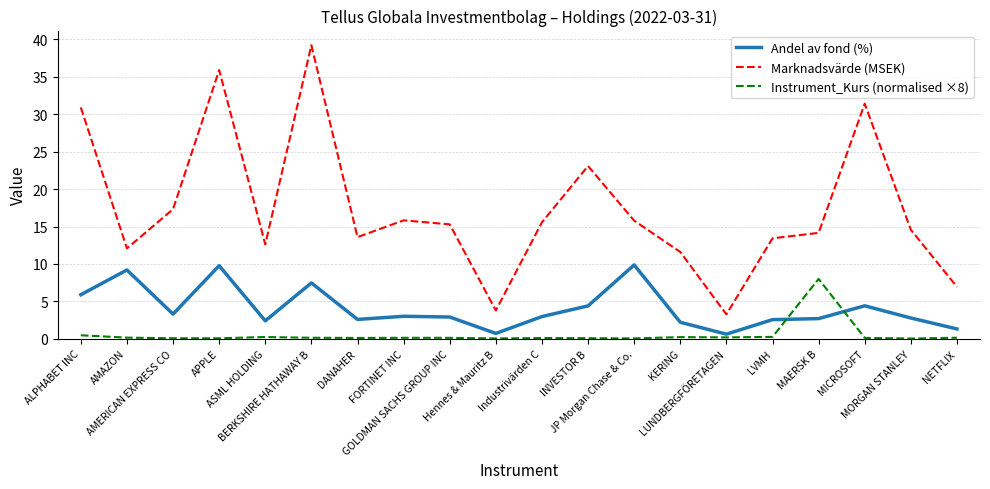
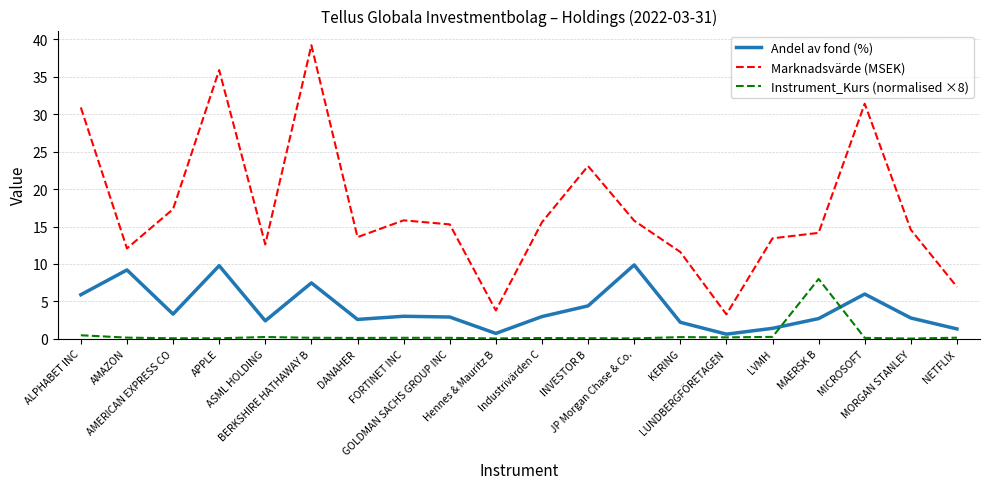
  {
    "Andel av fond (%)": {
      "ALPHABET INC": 6,
      "AMAZON": 9,
      "AMERICAN EXPRESS CO": 3,
      "APPLE": 10,
      "ASML HOLDING": 2,
      "BERKSHIRE HATHAWAY B": 7,
      "DANAHER": 3,
      "FORTINET INC": 3,
      "GOLDMAN SACHS GROUP INC": 3,
      "Hennes & Mauritz B": 1,
      "Industrivärden C": 3,
      "INVESTOR B": 4,
      "JP Morgan Chase & Co.": 10,
      "KERING": 2,
      "LUNDBERGFÖRETAGEN": 1,
-     "LVMH": 3,
+     "LVMH": 1,
      "MAERSK B": 3,
-     "MICROSOFT": 4,
+     "MICROSOFT": 6,
      "MORGAN STANLEY": 3,
      "NETFLIX": 1
    },
    "Marknadsvärde (MSEK)": {
      "ALPHABET INC": 31,
      "AMAZON": 12,
      "AMERICAN EXPRESS CO": 17,
      "APPLE": 36,
      "ASML HOLDING": 13,
      "BERKSHIRE HATHAWAY B": 39,
      "DANAHER": 14,
      "FORTINET INC": 16,
      "GOLDMAN SACHS GROUP INC": 15,
      "Hennes & Mauritz B": 4,
      "Industrivärden C": 16,
      "INVESTOR B": 23,
      "JP Morgan Chase & Co.": 16,
      "KERING": 12,
      "LUNDBERGFÖRETAGEN": 3,
      "LVMH": 13,
      "MAERSK B": 14,
      "MICROSOFT": 31,
      "MORGAN STANLEY": 15,
      "NETFLIX": 7
    },
    "Instrument_Kurs (normalised ×8)": {
      "ALPHABET INC": 0,
      "AMAZON": 0,
      "AMERICAN EXPRESS CO": 0,
      "APPLE": 0,
      "ASML HOLDING": 0,
      "BERKSHIRE HATHAWAY B": 0,
      "DANAHER": 0,
      "FORTINET INC": 0,
      "GOLDMAN SACHS GROUP INC": 0,
      "Hennes & Mauritz B": 0,
      "Industrivärden C": 0,
      "INVESTOR B": 0,
      "JP Morgan Chase & Co.": 0,
      "KERING": 0,
      "LUNDBERGFÖRETAGEN": 0,
      "LVMH": 0,
      "MAERSK B": 8,
      "MICROSOFT": 0,
      "MORGAN STANLEY": 0,
      "NETFLIX": 0
    }
  }
